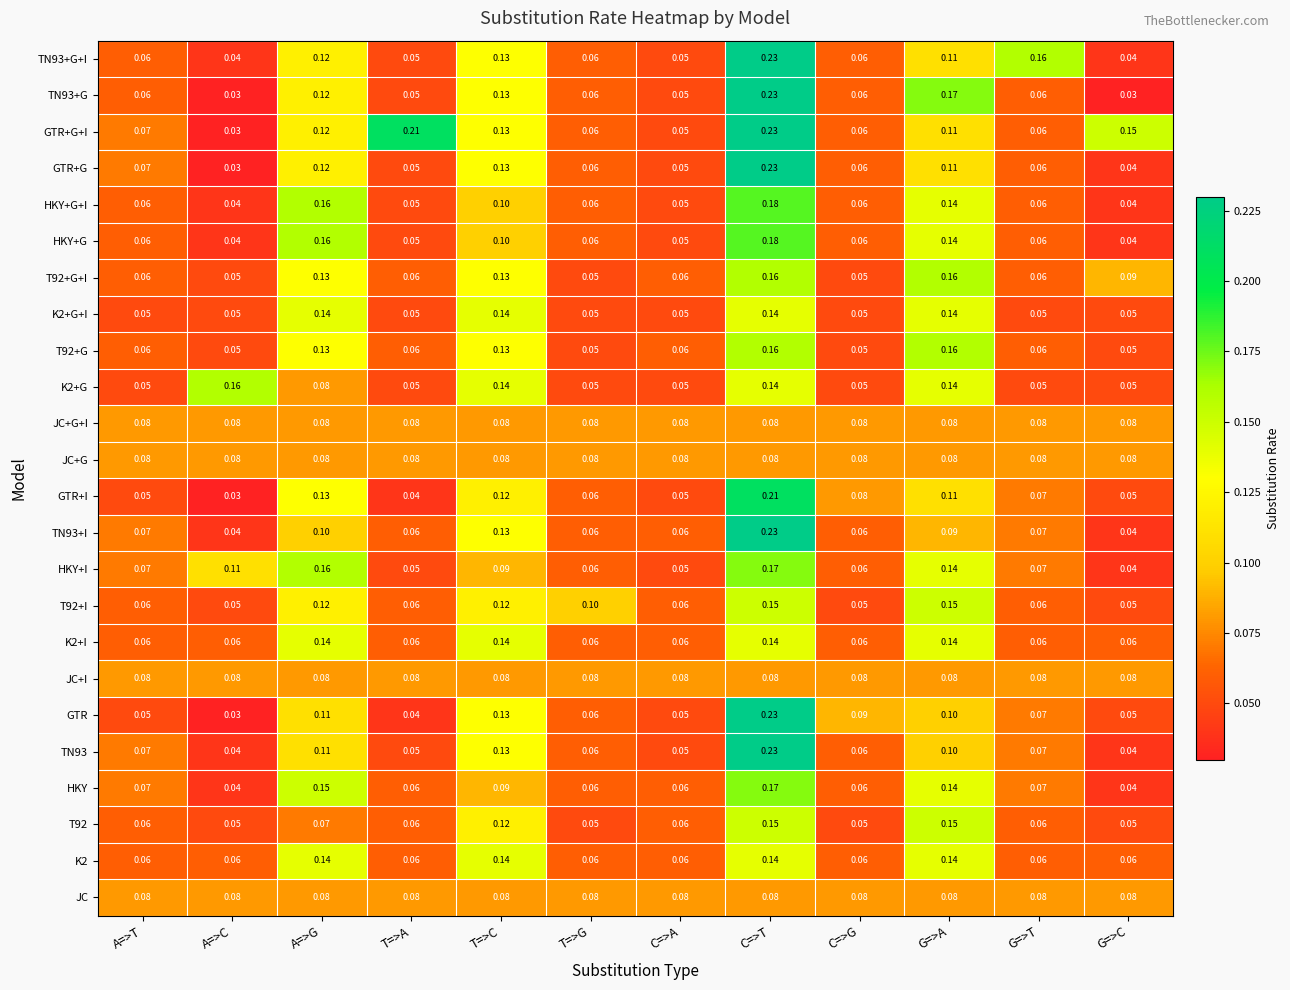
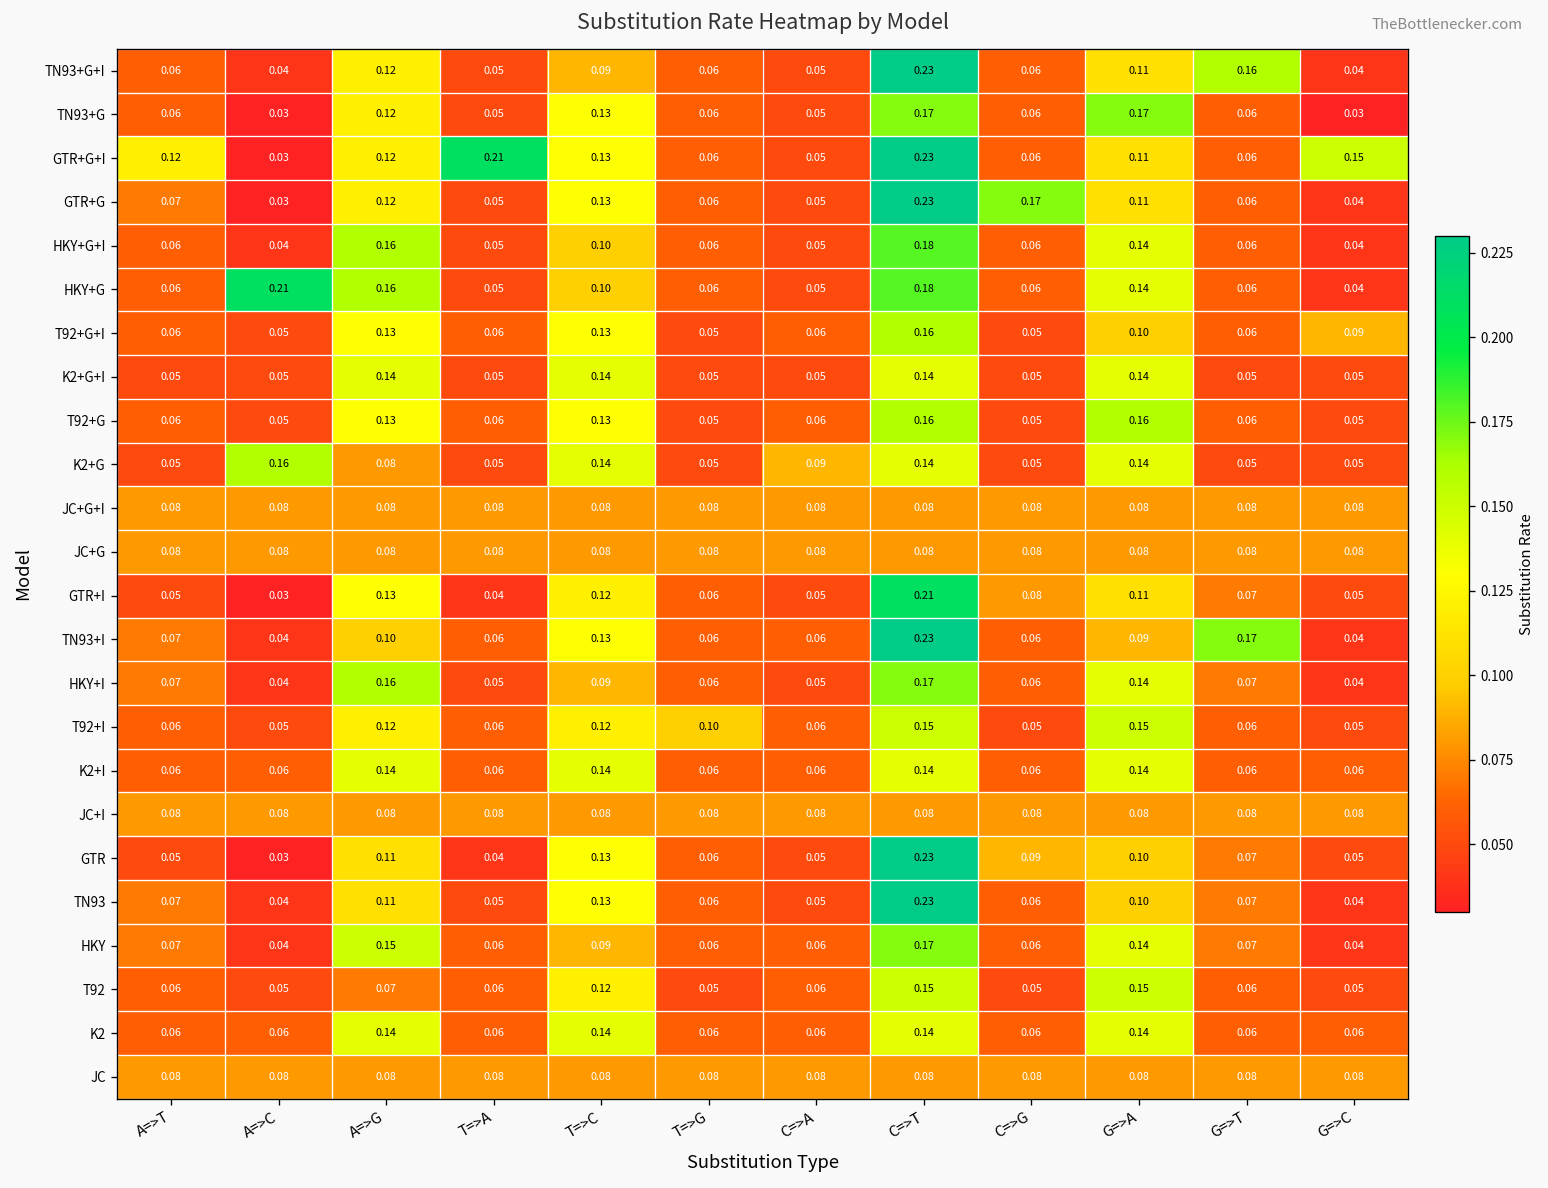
  {
    "TN93+G+I": {
      "A=>T": 0.06,
      "A=>C": 0.04,
      "A=>G": 0.12,
      "T=>A": 0.05,
-     "T=>C": 0.13,
+     "T=>C": 0.09,
      "T=>G": 0.06,
      "C=>A": 0.05,
      "C=>T": 0.23,
      "C=>G": 0.06,
      "G=>A": 0.11,
      "G=>T": 0.16,
      "G=>C": 0.04
    },
    "TN93+G": {
      "A=>T": 0.06,
      "A=>C": 0.03,
      "A=>G": 0.12,
      "T=>A": 0.05,
      "T=>C": 0.13,
      "T=>G": 0.06,
      "C=>A": 0.05,
-     "C=>T": 0.23,
+     "C=>T": 0.17,
      "C=>G": 0.06,
      "G=>A": 0.17,
      "G=>T": 0.06,
      "G=>C": 0.03
    },
    "GTR+G+I": {
-     "A=>T": 0.07,
+     "A=>T": 0.12,
      "A=>C": 0.03,
      "A=>G": 0.12,
      "T=>A": 0.21,
      "T=>C": 0.13,
      "T=>G": 0.06,
      "C=>A": 0.05,
      "C=>T": 0.23,
      "C=>G": 0.06,
      "G=>A": 0.11,
      "G=>T": 0.06,
      "G=>C": 0.15
    },
    "GTR+G": {
      "A=>T": 0.07,
      "A=>C": 0.03,
      "A=>G": 0.12,
      "T=>A": 0.05,
      "T=>C": 0.13,
      "T=>G": 0.06,
      "C=>A": 0.05,
      "C=>T": 0.23,
-     "C=>G": 0.06,
+     "C=>G": 0.17,
      "G=>A": 0.11,
      "G=>T": 0.06,
      "G=>C": 0.04
    },
    "HKY+G": {
      "A=>T": 0.06,
-     "A=>C": 0.04,
+     "A=>C": 0.21,
      "A=>G": 0.16,
      "T=>A": 0.05,
      "T=>C": 0.10,
      "T=>G": 0.06,
      "C=>A": 0.05,
      "C=>T": 0.18,
      "C=>G": 0.06,
      "G=>A": 0.14,
      "G=>T": 0.06,
      "G=>C": 0.04
    },
    "T92+G+I": {
      "A=>T": 0.06,
      "A=>C": 0.05,
      "A=>G": 0.13,
      "T=>A": 0.06,
      "T=>C": 0.13,
      "T=>G": 0.05,
      "C=>A": 0.06,
      "C=>T": 0.16,
      "C=>G": 0.05,
-     "G=>A": 0.16,
+     "G=>A": 0.10,
      "G=>T": 0.06,
      "G=>C": 0.09
    },
    "K2+G": {
      "A=>T": 0.05,
      "A=>C": 0.16,
      "A=>G": 0.08,
      "T=>A": 0.05,
      "T=>C": 0.14,
      "T=>G": 0.05,
-     "C=>A": 0.05,
+     "C=>A": 0.09,
      "C=>T": 0.14,
      "C=>G": 0.05,
      "G=>A": 0.14,
      "G=>T": 0.05,
      "G=>C": 0.05
    },
    "TN93+I": {
      "A=>T": 0.07,
      "A=>C": 0.04,
      "A=>G": 0.10,
      "T=>A": 0.06,
      "T=>C": 0.13,
      "T=>G": 0.06,
      "C=>A": 0.06,
      "C=>T": 0.23,
      "C=>G": 0.06,
      "G=>A": 0.09,
-     "G=>T": 0.07,
+     "G=>T": 0.17,
      "G=>C": 0.04
    },
    "HKY+I": {
      "A=>T": 0.07,
-     "A=>C": 0.11,
+     "A=>C": 0.04,
      "A=>G": 0.16,
      "T=>A": 0.05,
      "T=>C": 0.09,
      "T=>G": 0.06,
      "C=>A": 0.05,
      "C=>T": 0.17,
      "C=>G": 0.06,
      "G=>A": 0.14,
      "G=>T": 0.07,
      "G=>C": 0.04
    }
  }
